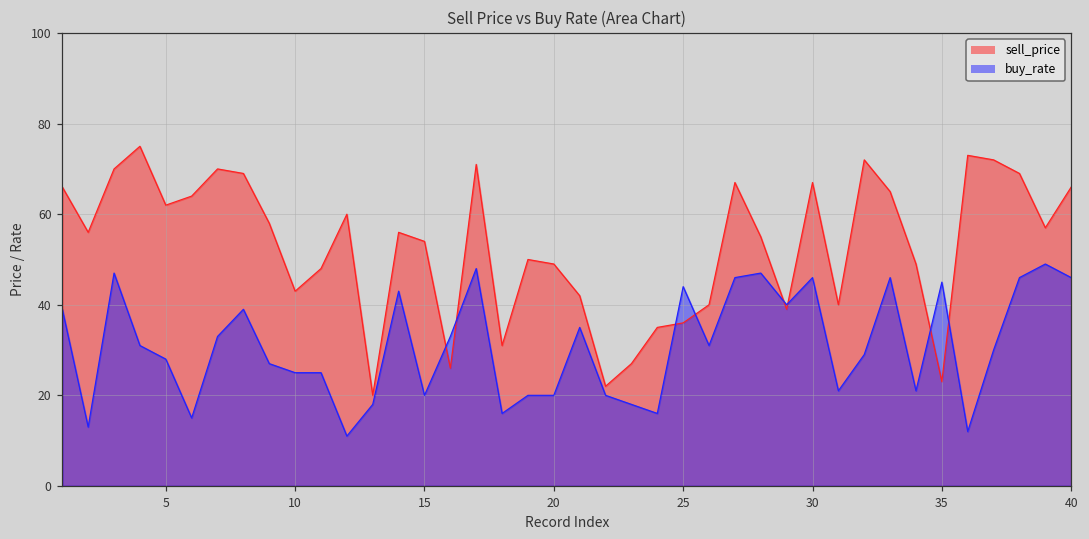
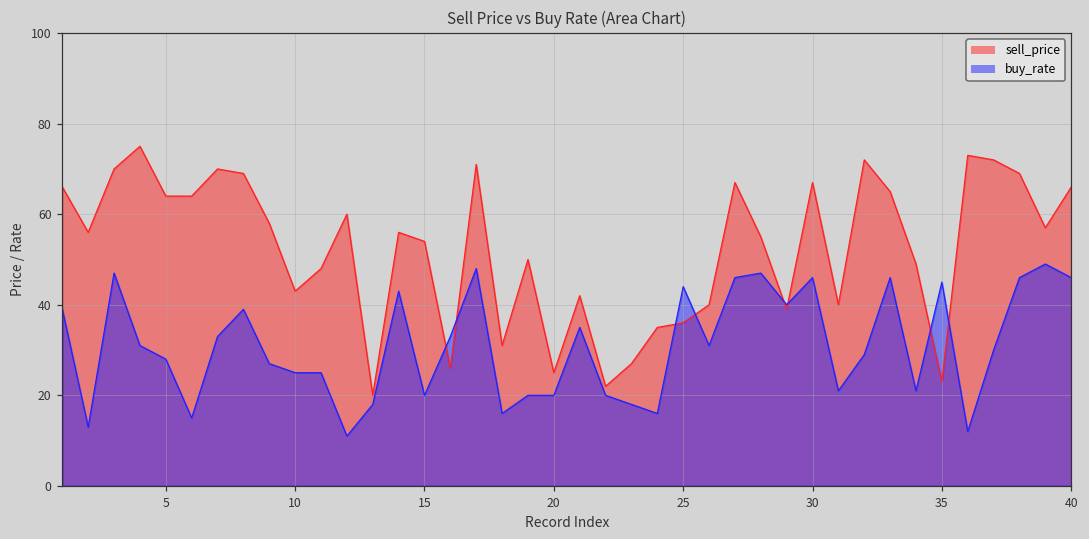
  {
    "sell_price": {
-     "5": 62,
+     "5": 64,
      "10": 43,
      "15": 54,
-     "20": 49,
+     "20": 25,
      "25": 36,
      "30": 67,
      "35": 23,
      "40": 66
    },
    "buy_rate": {
      "5": 28,
      "10": 25,
      "15": 20,
      "20": 20,
      "25": 44,
      "30": 46,
      "35": 45,
      "40": 46
    }
  }
